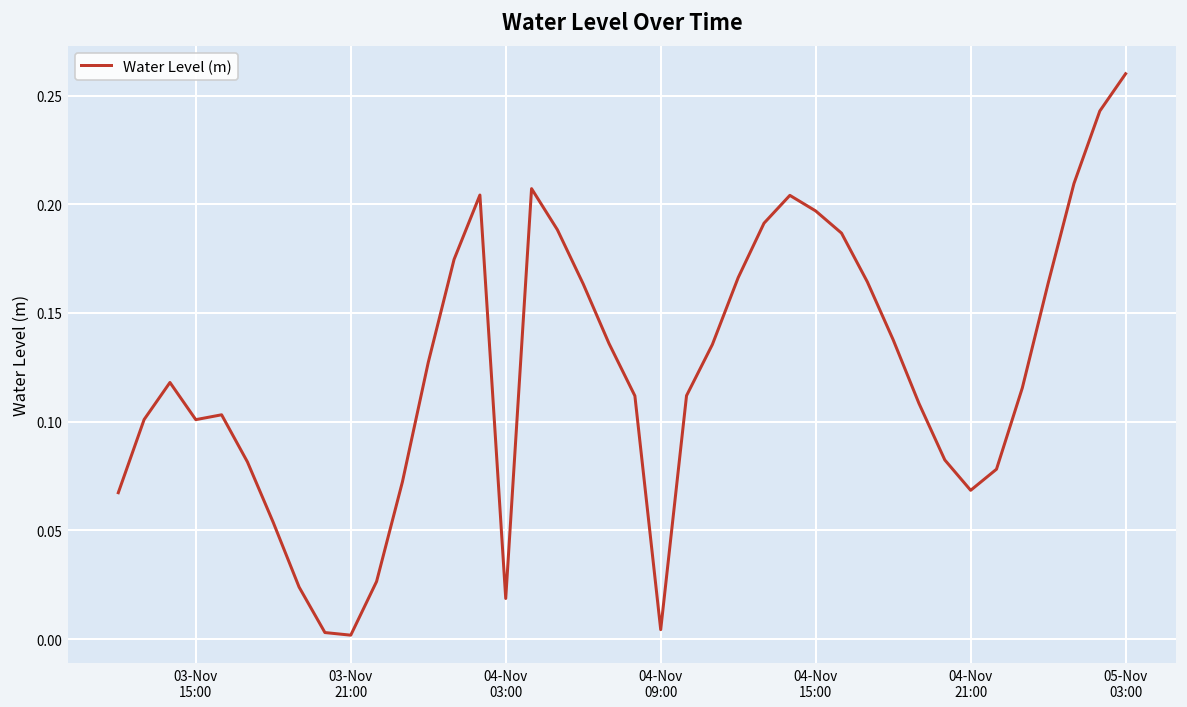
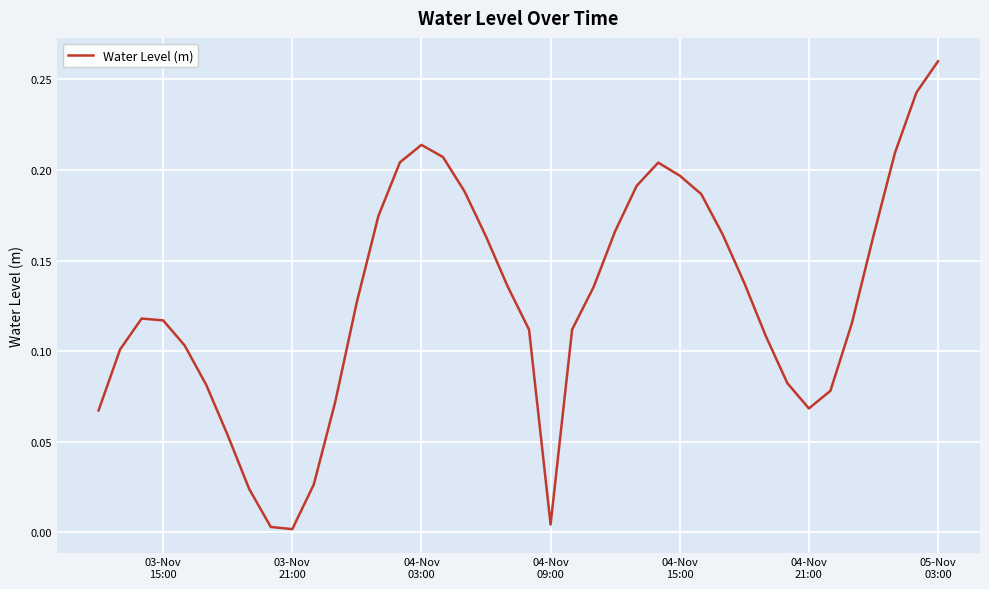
  {
-   "03-Nov 15:00": 0.101,
+   "03-Nov 15:00": 0.117,
    "03-Nov 21:00": 0.002,
-   "04-Nov 03:00": 0.019,
+   "04-Nov 03:00": 0.214,
    "04-Nov 09:00": 0.004,
    "04-Nov 15:00": 0.197,
    "04-Nov 21:00": 0.068,
    "05-Nov 03:00": 0.260
  }
